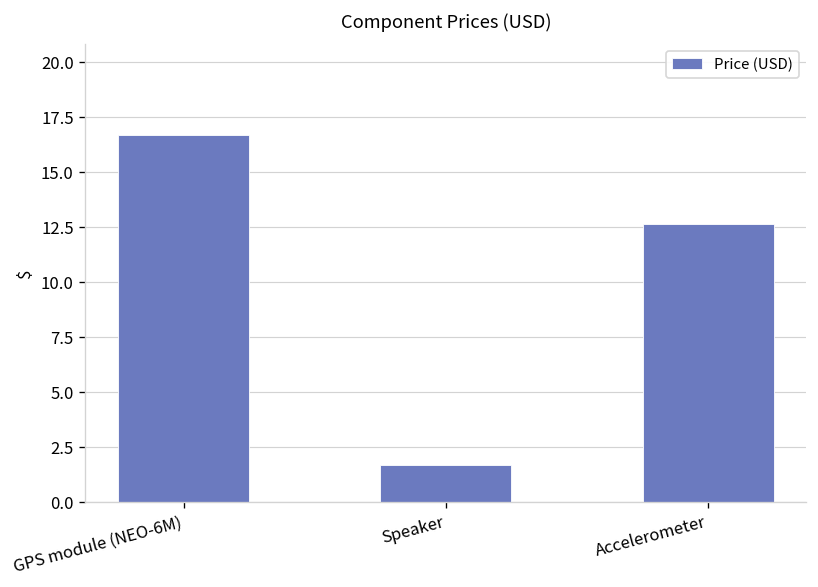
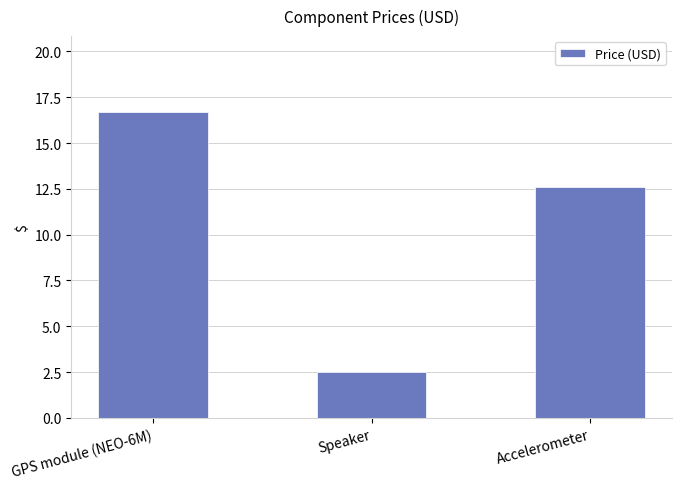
  {
    "GPS module (NEO-6M)": 16.7,
-   "Speaker": 1.7,
+   "Speaker": 2.5,
    "Accelerometer": 12.6
  }
